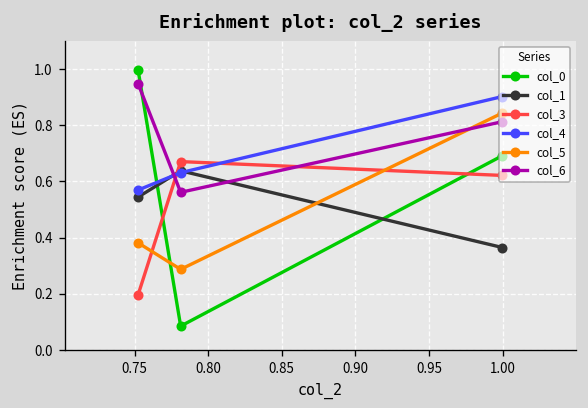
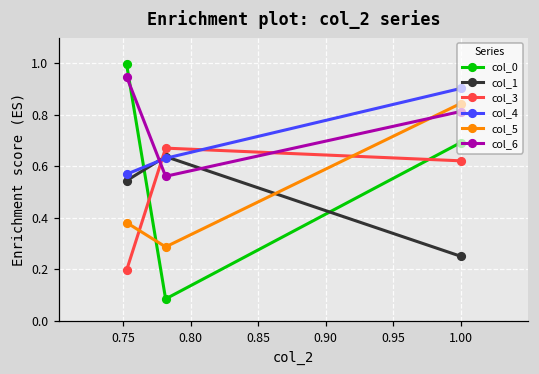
  {
    "col_1": {
-     "1.00": 0.36
+     "1.00": 0.25
    },
    "col_3": {
      "1.00": 0.62
    }
  }
